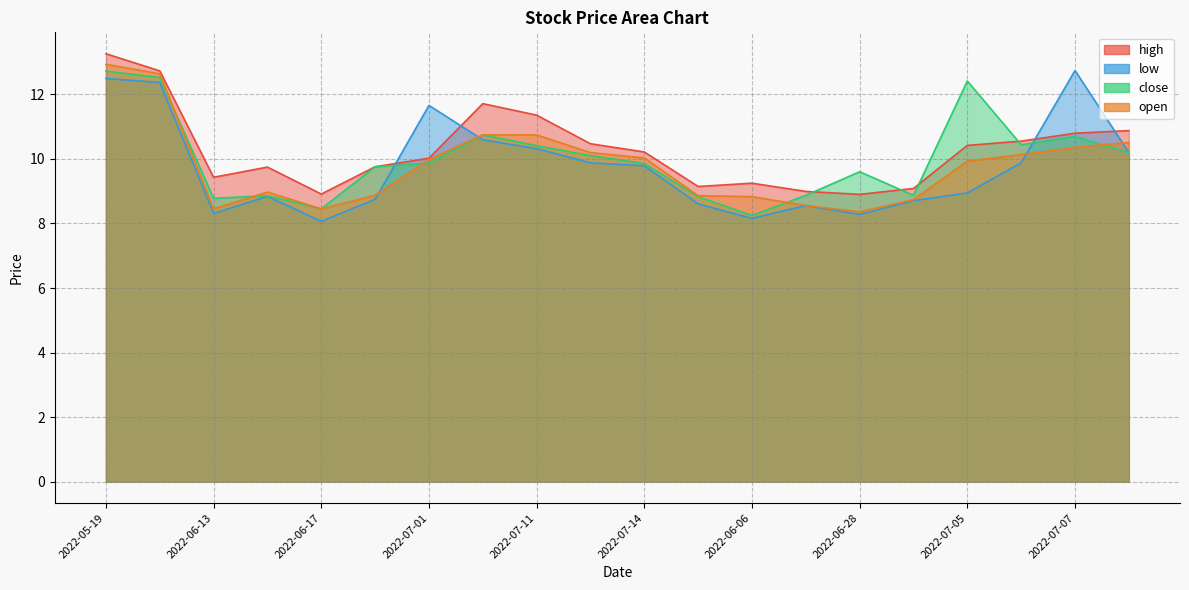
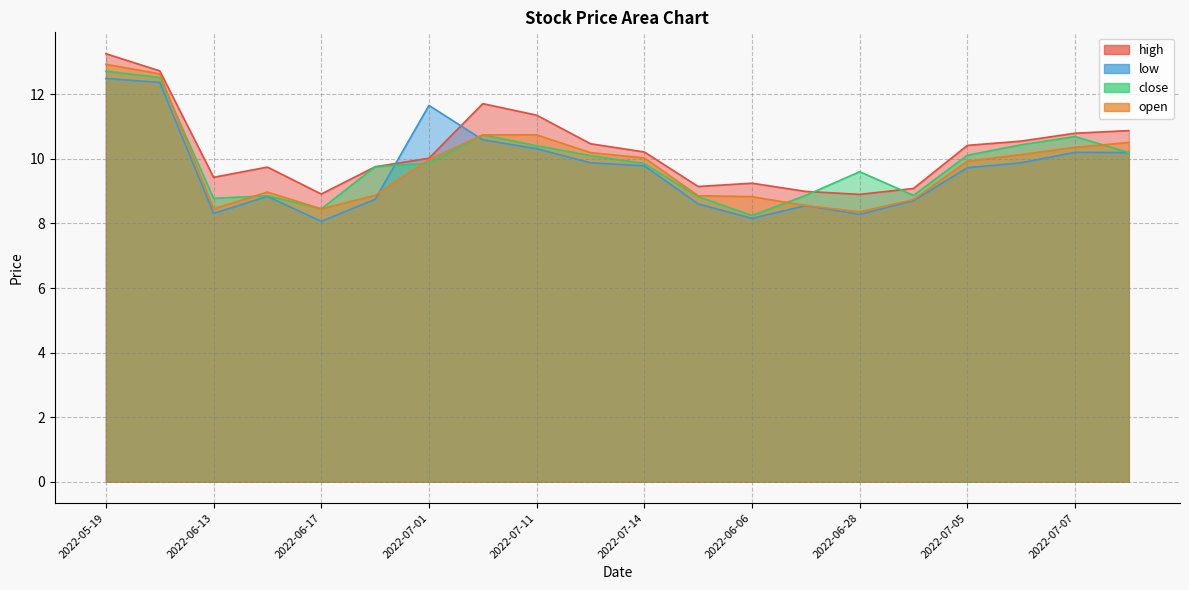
  {
    "low": {
      "2022-05-19": 12.5,
      "2022-06-13": 8.3,
      "2022-06-17": 8.1,
      "2022-07-01": 11.7,
      "2022-07-11": 10.3,
      "2022-06-06": 8.2,
      "2022-06-28": 8.3,
-     "2022-07-05": 8.9,
-     "2022-07-07": 12.7
+     "2022-07-05": 9.7,
+     "2022-07-07": 10.2
    },
    "close": {
      "2022-05-19": 12.7,
      "2022-06-13": 8.8,
      "2022-07-01": 9.9,
      "2022-07-11": 10.4,
      "2022-06-06": 8.2,
      "2022-06-28": 9.6,
-     "2022-07-05": 12.4,
+     "2022-07-05": 10.1,
      "2022-07-07": 10.7
    }
  }
